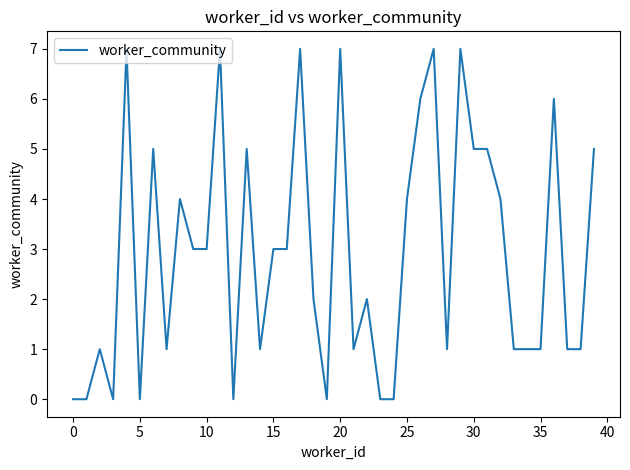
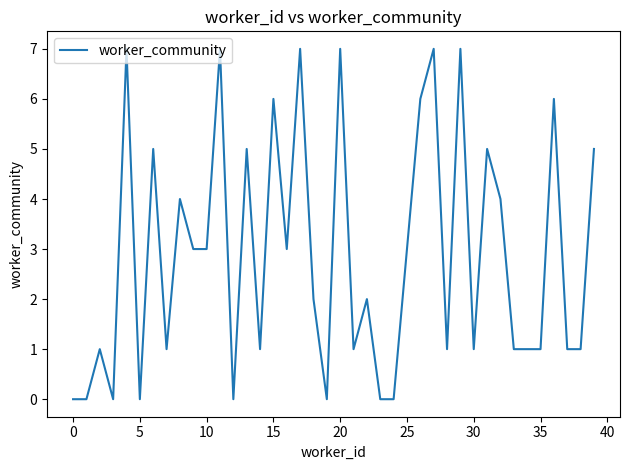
  {
    "0": 0,
    "5": 0,
    "10": 3,
-   "15": 3,
+   "15": 6,
    "20": 7,
-   "25": 4,
-   "30": 5,
+   "25": 3,
+   "30": 1,
    "35": 1
  }
